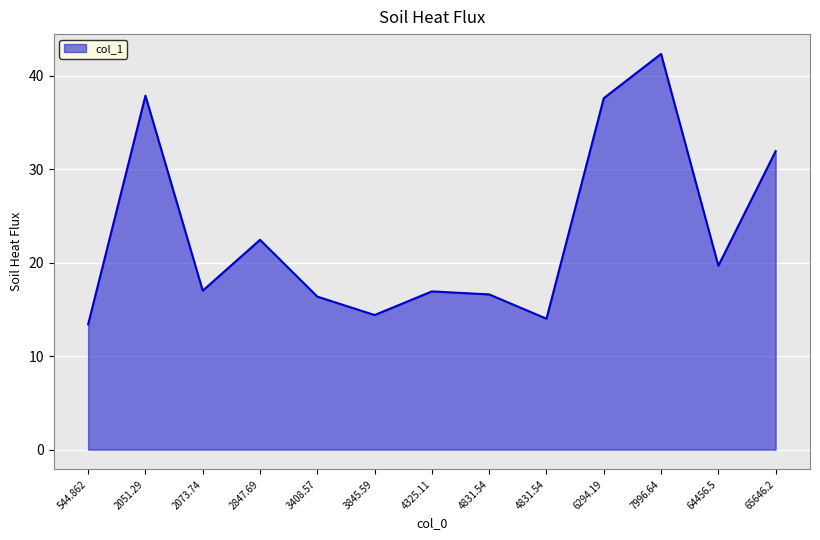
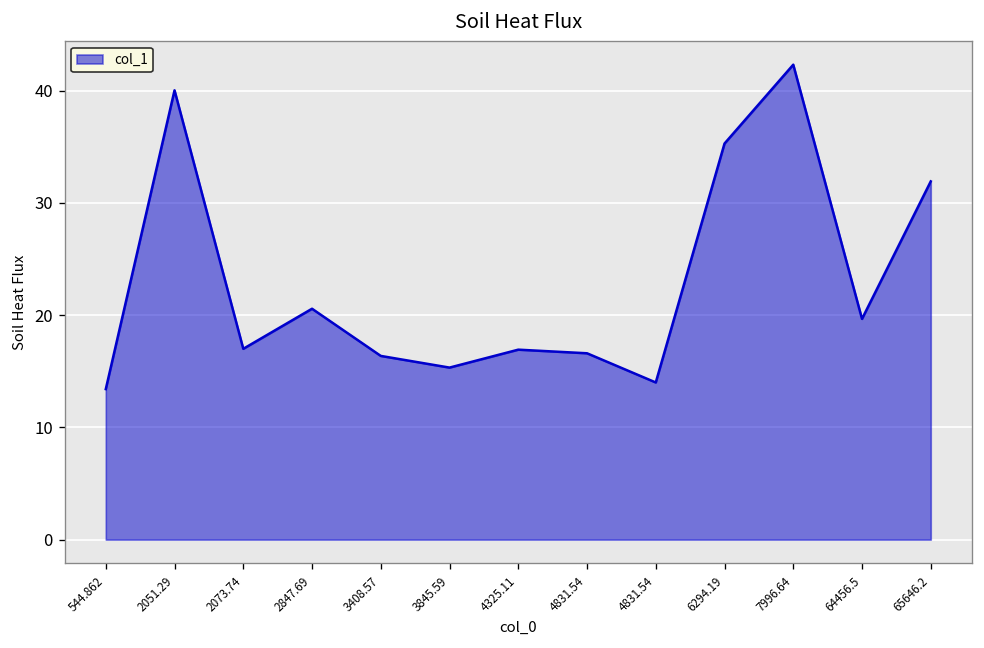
  {
    "544.862": 13,
-   "2051.29": 38,
+   "2051.29": 40,
    "2073.74": 17,
-   "2847.69": 22,
+   "2847.69": 21,
    "3408.57": 16,
-   "3845.59": 14,
+   "3845.59": 15,
    "4325.11": 17,
-   "6294.19": 38,
+   "6294.19": 35,
    "7996.64": 42,
    "64456.5": 20,
    "65646.2": 32
  }
